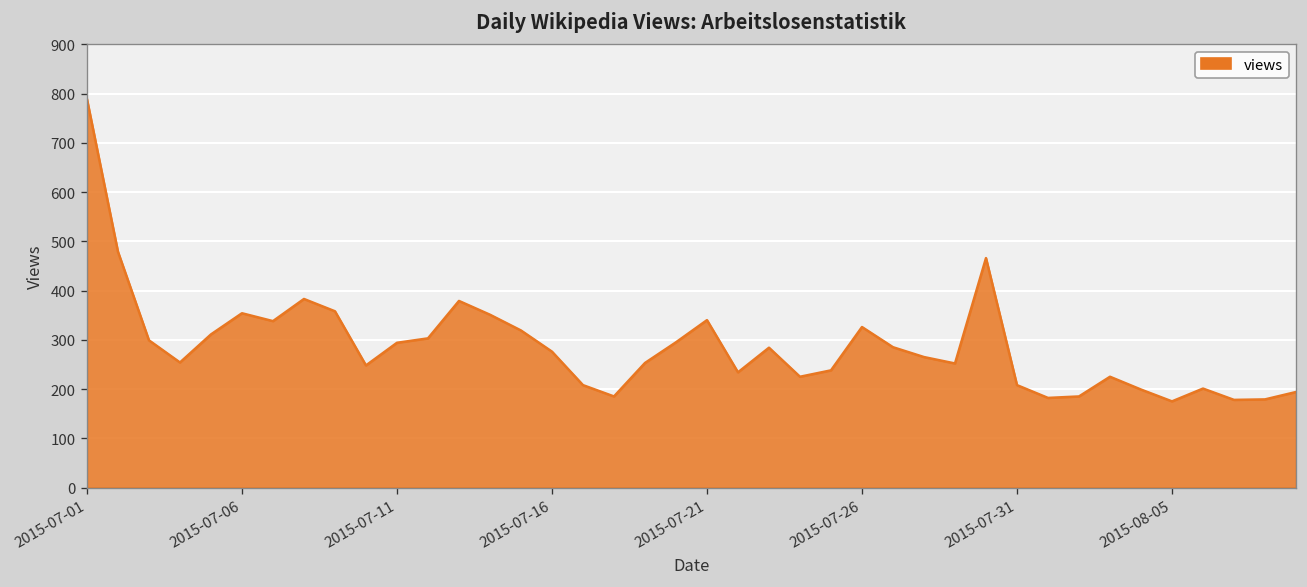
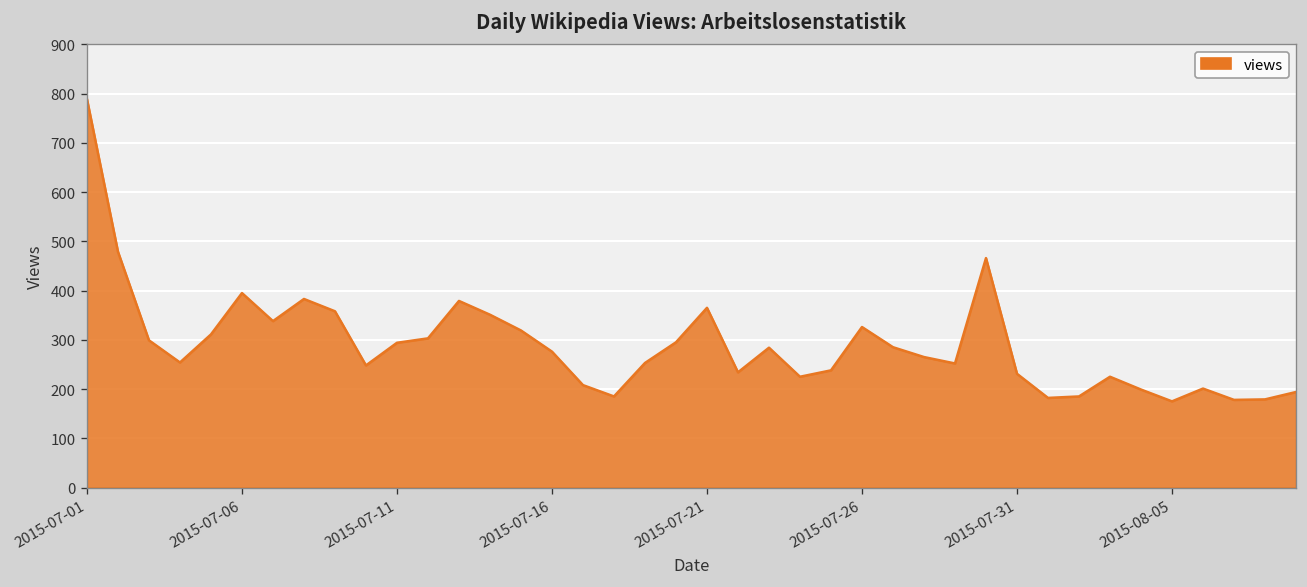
  {
    "2015-07-01": 790,
-   "2015-07-06": 350,
+   "2015-07-06": 400,
    "2015-07-11": 290,
    "2015-07-16": 280,
-   "2015-07-21": 340,
+   "2015-07-21": 370,
    "2015-07-26": 330,
-   "2015-07-31": 210,
+   "2015-07-31": 230,
    "2015-08-05": 180
  }
